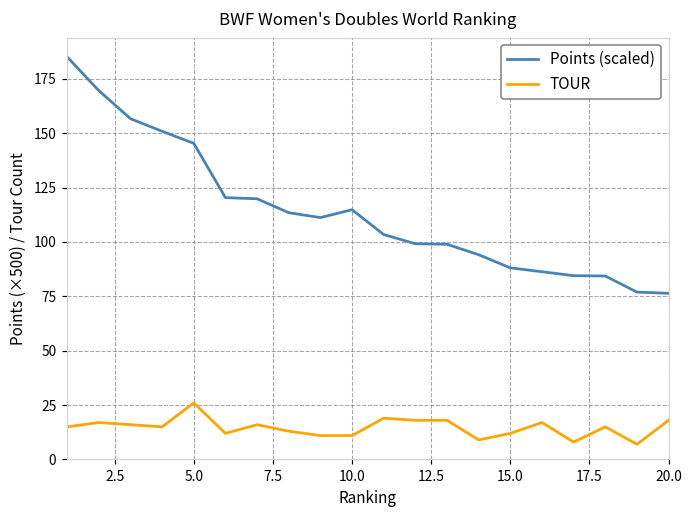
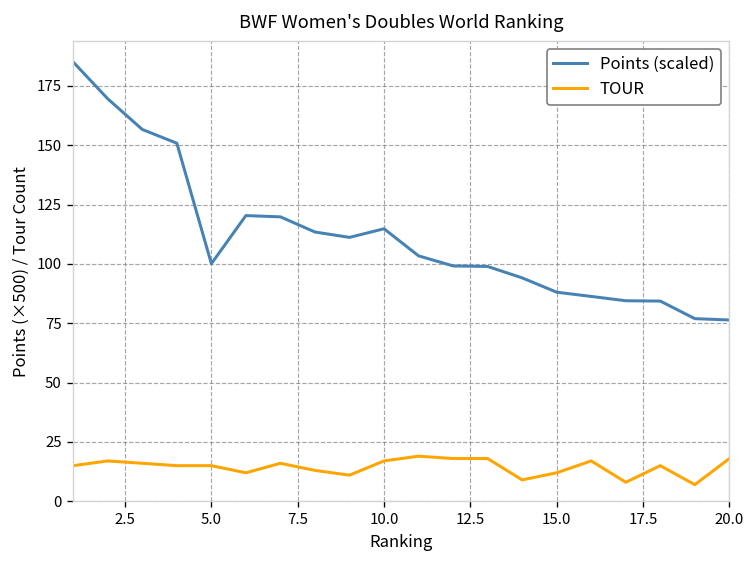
  {
    "Points (scaled)": {
-     "5.0": 145,
+     "5.0": 100,
      "10.0": 115,
      "15.0": 88,
      "20.0": 76
    },
    "TOUR": {
-     "5.0": 26,
-     "10.0": 11,
+     "5.0": 15,
+     "10.0": 17,
      "15.0": 12,
      "20.0": 18
    }
  }
